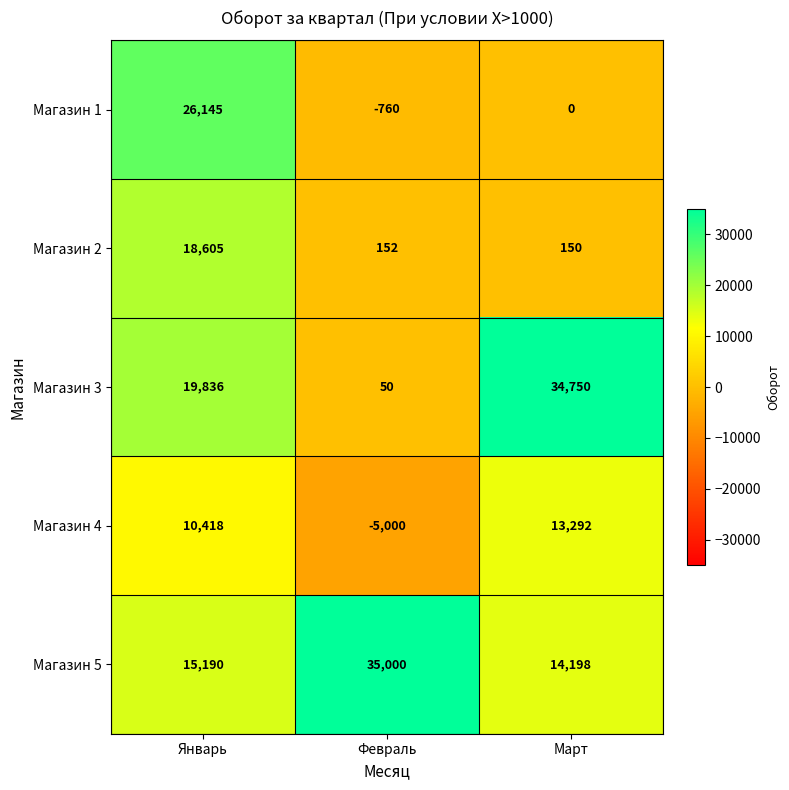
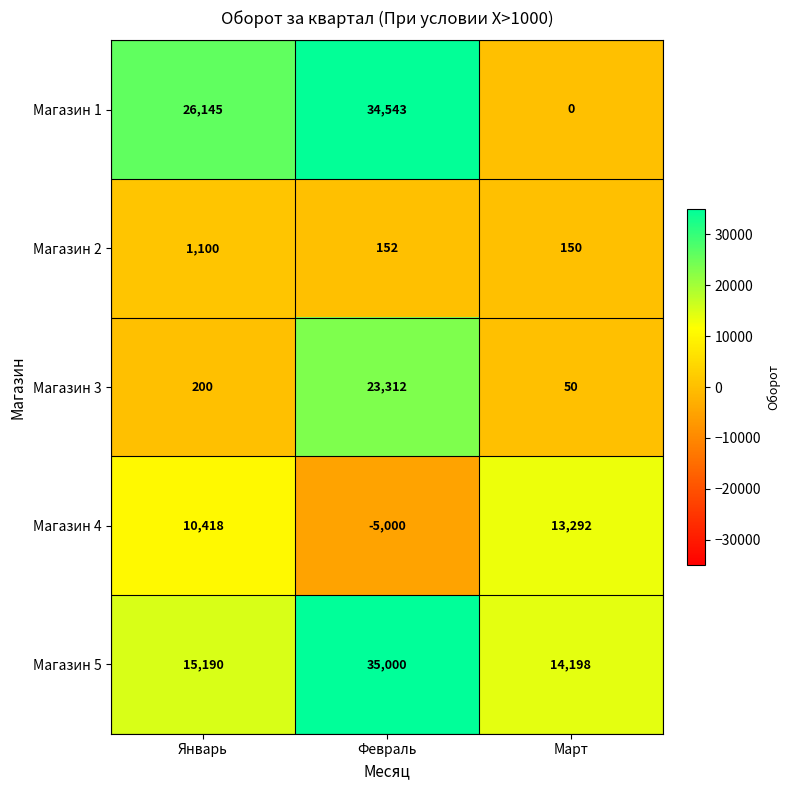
  {
    "Магазин 1": {
      "Январь": "26,145",
-     "Февраль": "-760",
+     "Февраль": "34,543",
      "Март": "0"
    },
    "Магазин 2": {
-     "Январь": "18,605",
+     "Январь": "1,100",
      "Февраль": "152",
      "Март": "150"
    },
    "Магазин 3": {
-     "Январь": "19,836",
-     "Февраль": "50",
-     "Март": "34,750"
+     "Январь": "200",
+     "Февраль": "23,312",
+     "Март": "50"
    },
    "Магазин 4": {
      "Январь": "10,418",
      "Февраль": "-5,000",
      "Март": "13,292"
    },
    "Магазин 5": {
      "Январь": "15,190",
      "Февраль": "35,000",
      "Март": "14,198"
    }
  }
